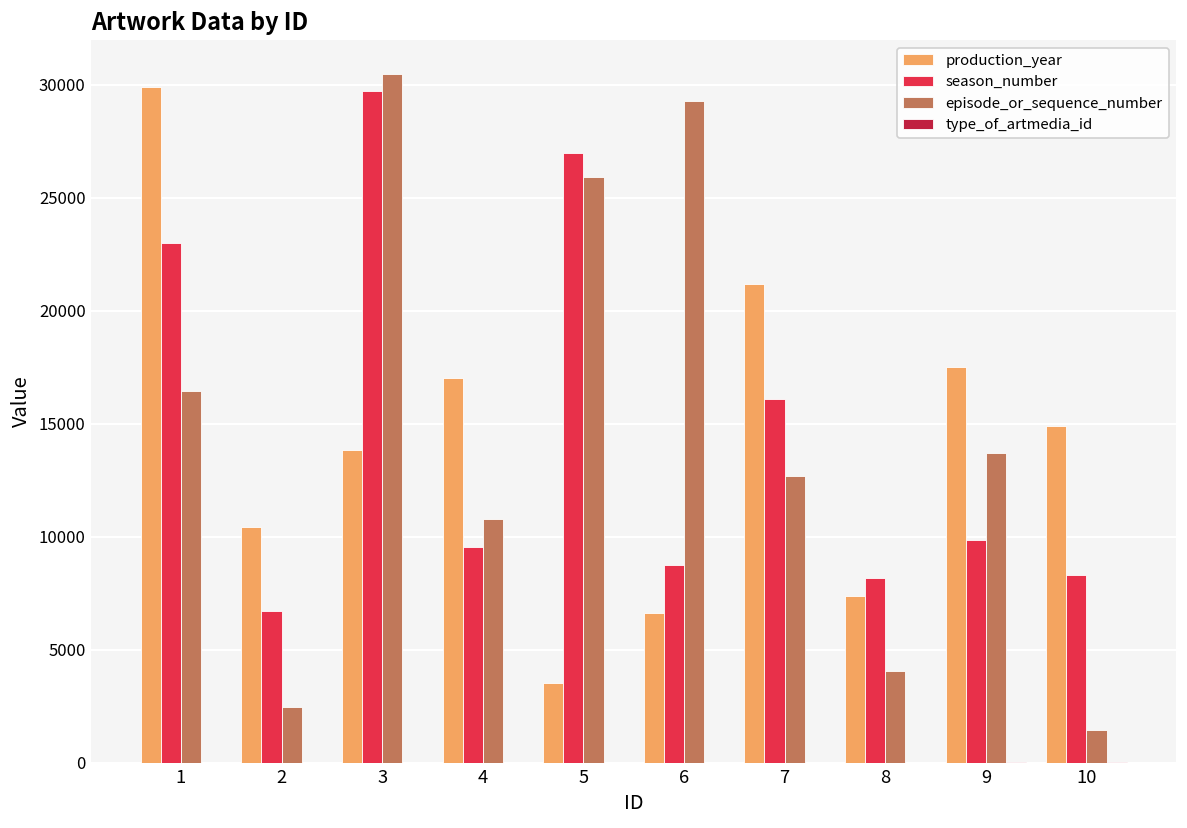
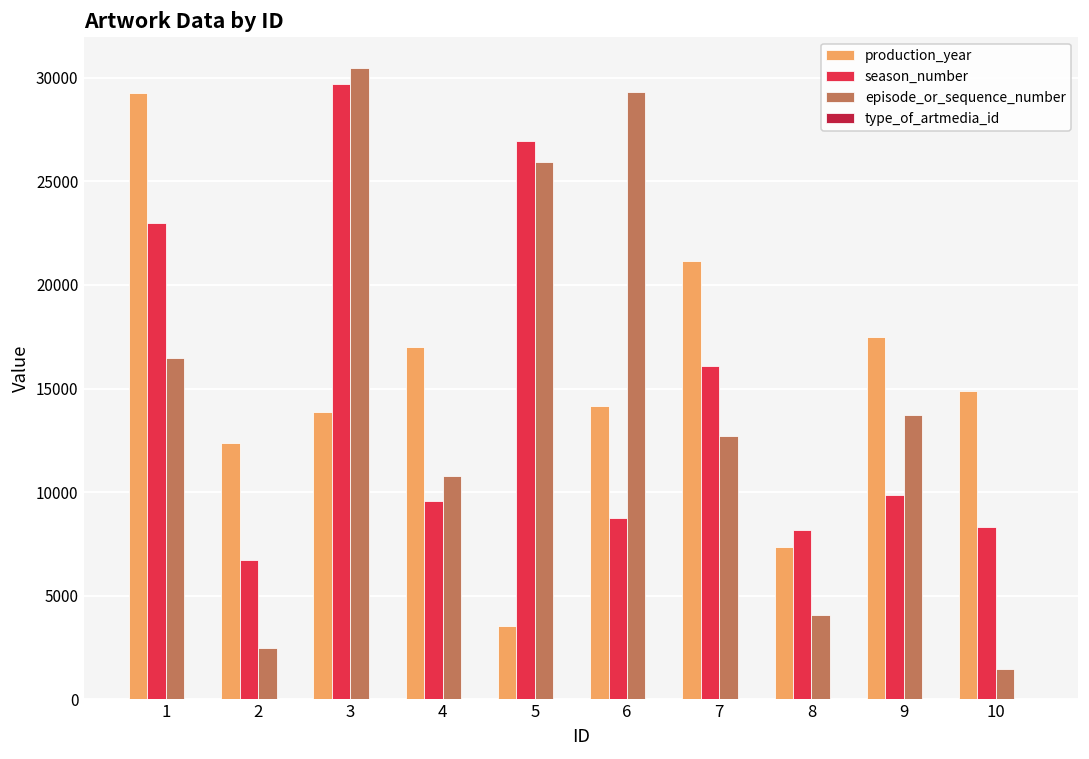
  {
    "production_year": {
-     "1": 29900,
-     "2": 10400,
+     "1": 29300,
+     "2": 12400,
      "3": 13800,
      "4": 17000,
      "5": 3500,
-     "6": 6600,
+     "6": 14200,
      "7": 21200,
      "8": 7400,
      "9": 17500,
      "10": 14900
    },
    "episode_or_sequence_number": {
      "1": 16500,
      "2": 2500,
      "3": 30500,
      "4": 10800,
      "5": 25900,
      "6": 29300,
      "7": 12700,
      "8": 4100,
      "9": 13700,
      "10": 1400
    }
  }
